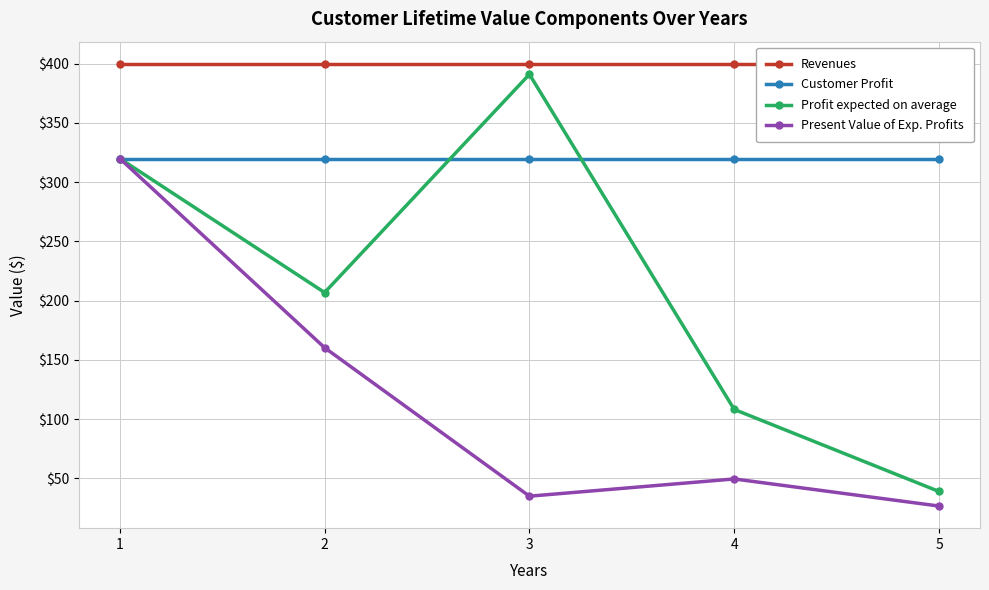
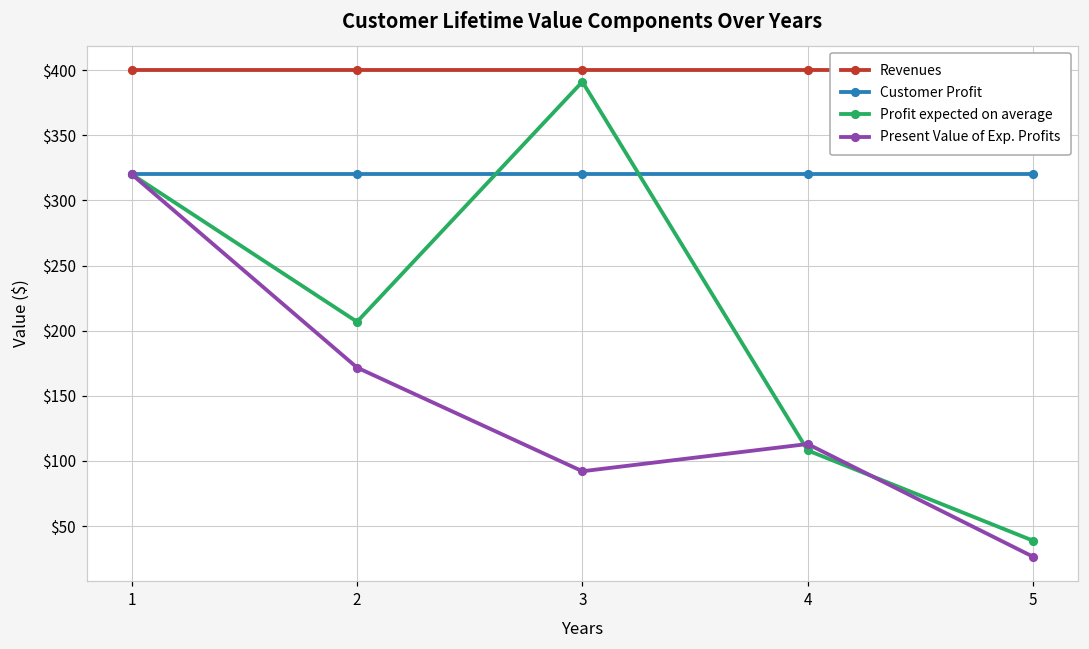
  {
    "Revenues": {
      "1": "$400",
      "2": "$400",
      "3": "$400",
      "4": "$400"
    },
    "Customer Profit": {
      "2": "$320",
      "3": "$320",
      "4": "$320",
      "5": "$320"
    },
    "Profit expected on average": {
      "2": "$207",
      "3": "$391",
      "4": "$108",
      "5": "$39"
    },
    "Present Value of Exp. Profits": {
-     "2": "$160",
-     "3": "$35",
-     "4": "$49",
+     "2": "$172",
+     "3": "$92",
+     "4": "$113",
      "5": "$26"
    }
  }
